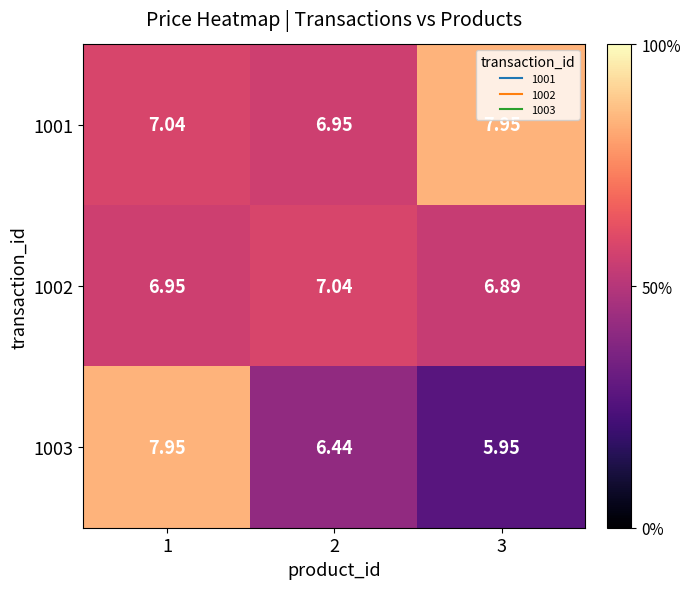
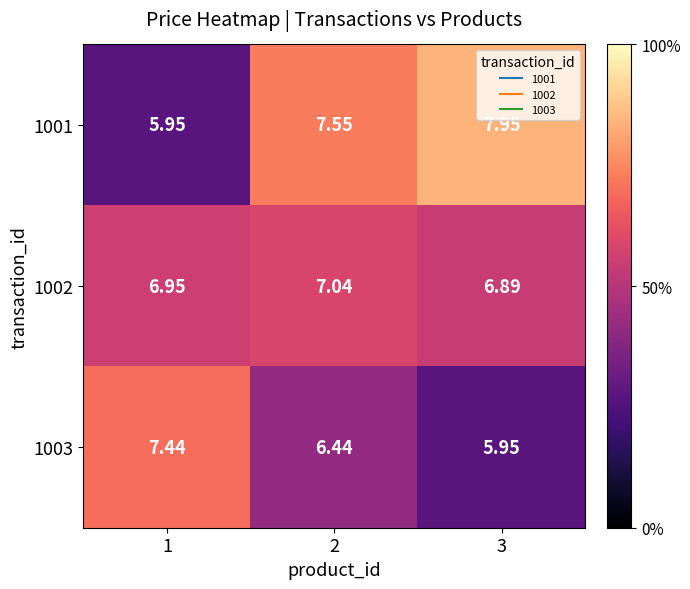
  {
    "1001": {
-     "1": 7.04,
-     "2": 6.95
+     "1": 5.95,
+     "2": 7.55
    },
    "1002": {
      "1": 6.95,
      "2": 7.04,
      "3": 6.89
    },
    "1003": {
-     "1": 7.95,
+     "1": 7.44,
      "2": 6.44,
      "3": 5.95
    }
  }
